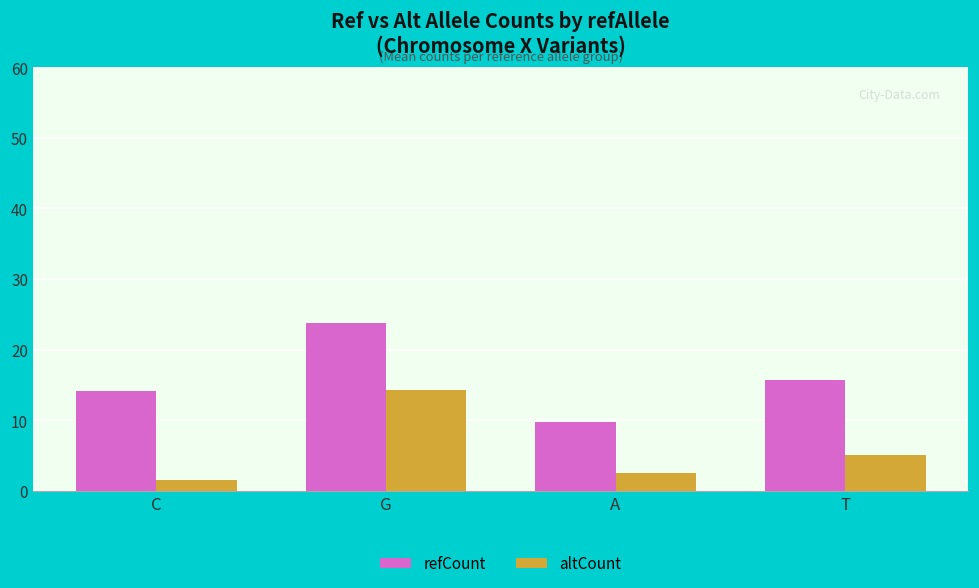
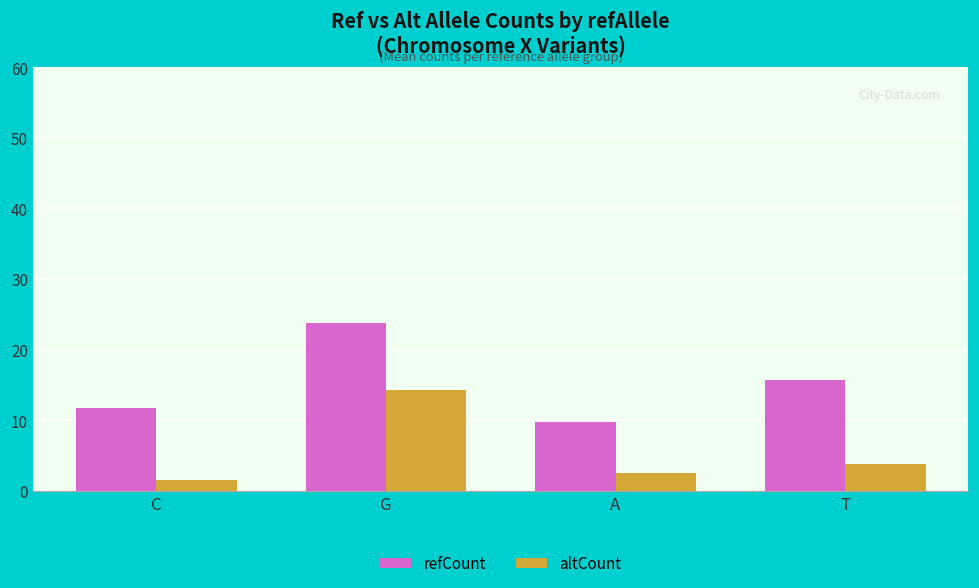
  {
    "refCount": {
-     "C": 14,
+     "C": 12,
      "G": 24,
      "A": 10,
      "T": 16
    },
    "altCount": {
      "C": 2,
      "G": 14,
      "A": 3,
-     "T": 5
+     "T": 4
    }
  }
